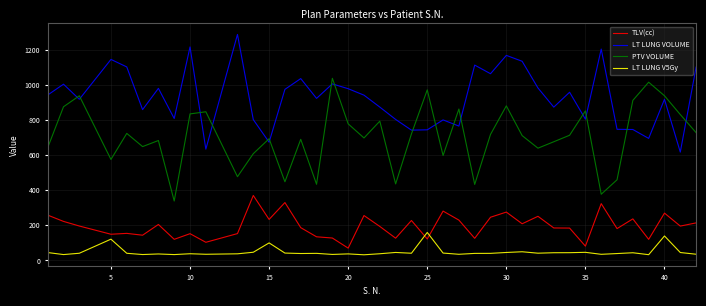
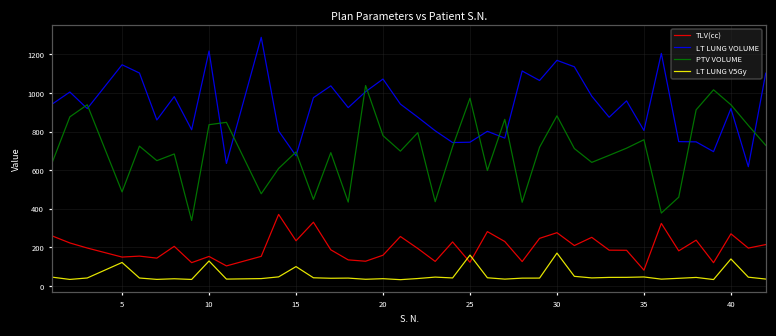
  {
    "TLV(cc)": {
      "5": 150,
      "10": 150,
      "15": 230,
-     "20": 70,
+     "20": 160,
      "25": 120,
      "30": 280,
      "35": 80,
      "40": 270
    },
    "LT LUNG VOLUME": {
      "5": 1150,
      "10": 1220,
      "15": 670,
-     "20": 980,
+     "20": 1070,
      "25": 750,
      "30": 1170,
      "35": 810,
      "40": 920
    },
    "PTV VOLUME": {
-     "5": 580,
+     "5": 490,
      "10": 840,
      "15": 690,
      "20": 780,
      "25": 970,
      "30": 880,
-     "35": 850,
+     "35": 760,
      "40": 940
    },
    "LT LUNG V5Gy": {
      "5": 120,
-     "10": 40,
+     "10": 130,
      "15": 100,
      "20": 40,
      "25": 160,
-     "30": 50,
+     "30": 170,
      "35": 50,
      "40": 140
    }
  }
